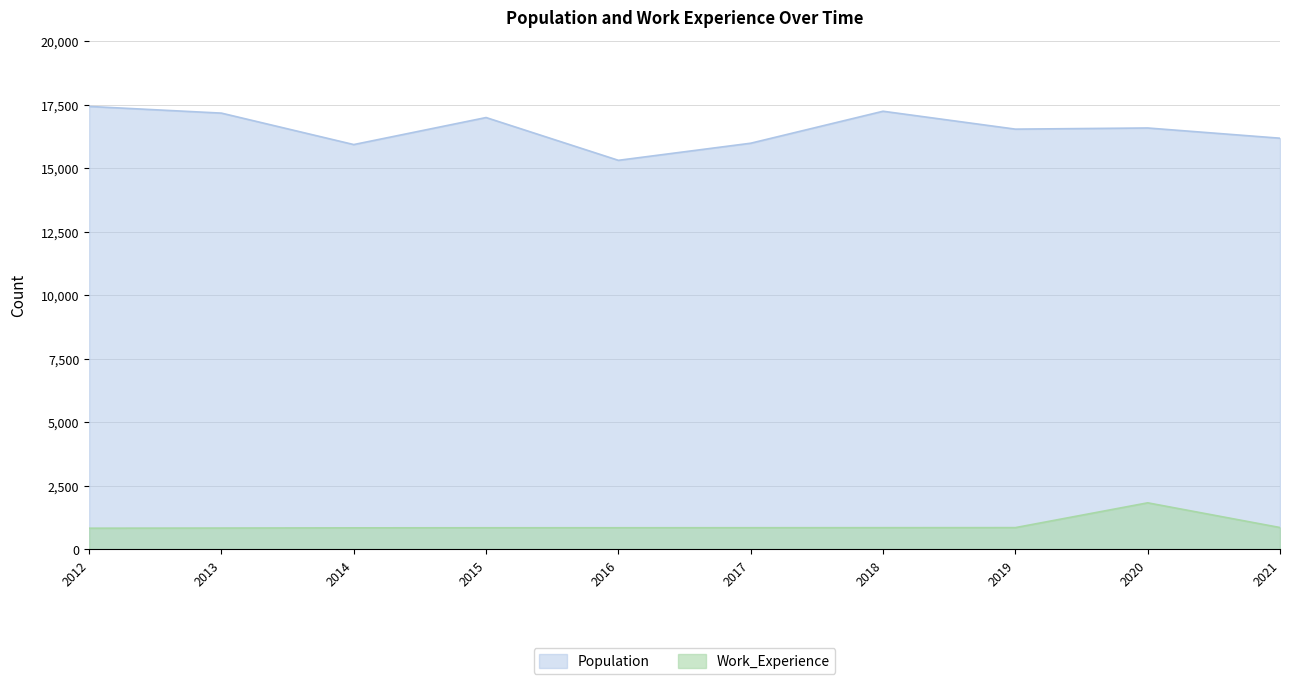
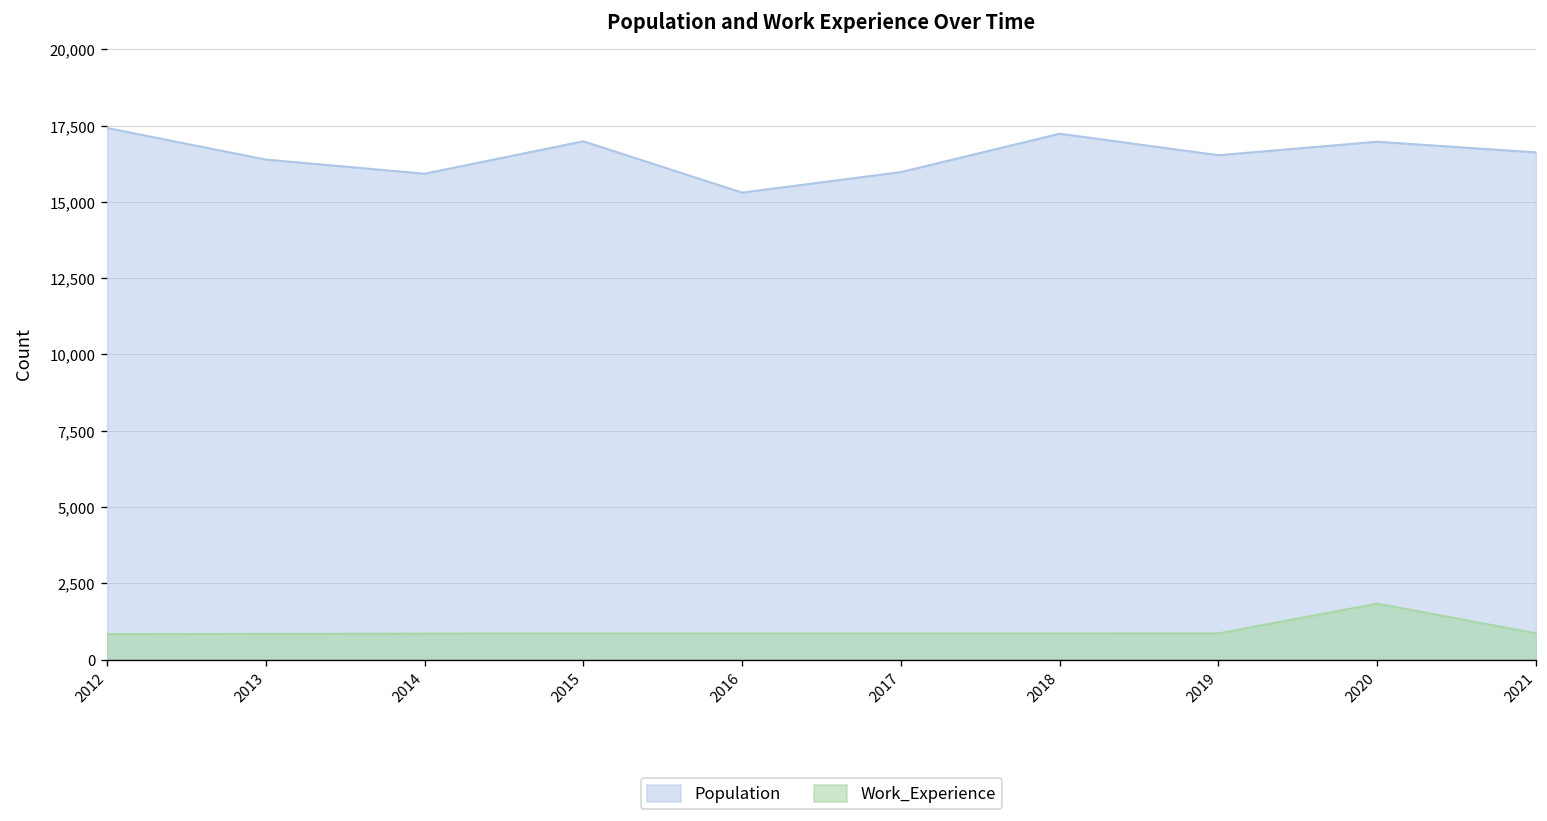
  {
    "Population": {
      "2012": "17,400",
-     "2013": "17,200",
+     "2013": "16,400",
      "2014": "15,900",
      "2015": "17,000",
      "2016": "15,300",
      "2017": "16,000",
      "2018": "17,200",
      "2019": "16,500",
-     "2020": "16,600",
-     "2021": "16,200"
+     "2020": "17,000",
+     "2021": "16,600"
    },
    "Work_Experience": {
      "2012": "800",
      "2013": "800",
      "2014": "800",
      "2015": "900",
      "2016": "900",
      "2017": "900",
      "2018": "900",
      "2019": "900",
      "2020": "1,800",
      "2021": "900"
    }
  }
